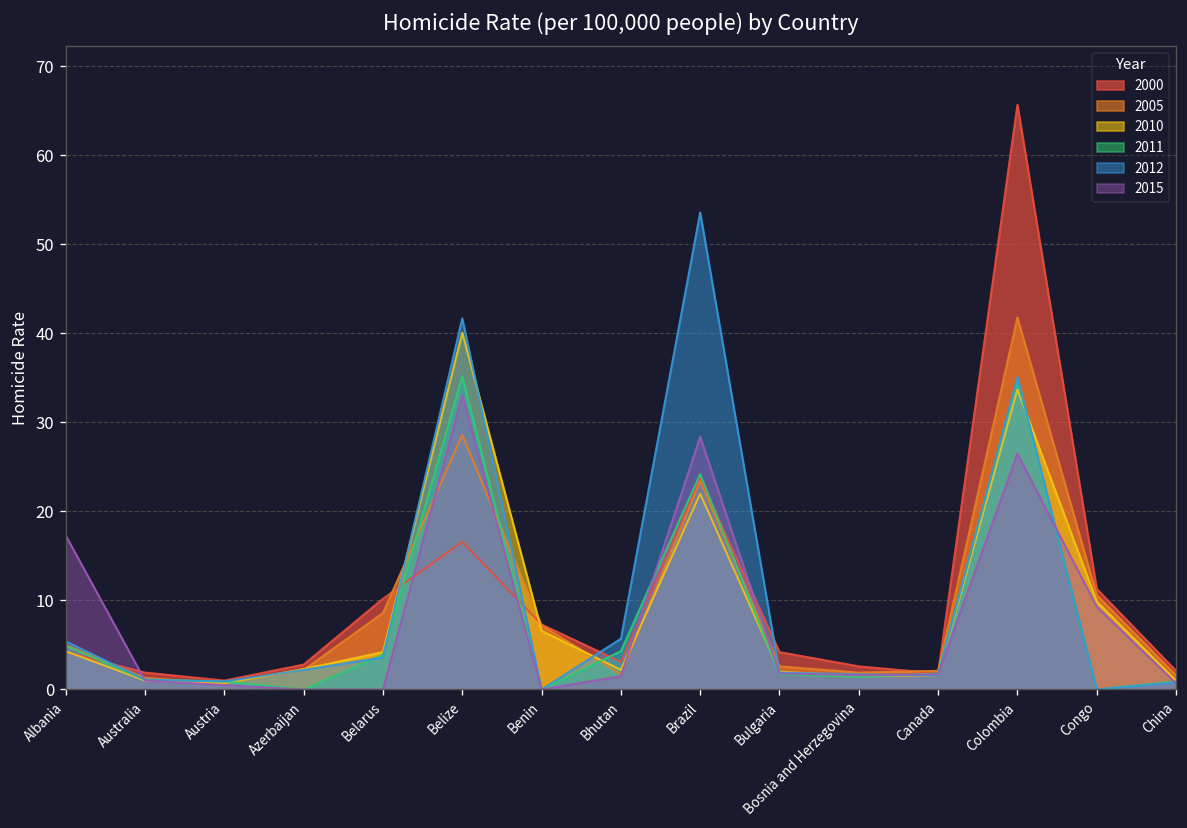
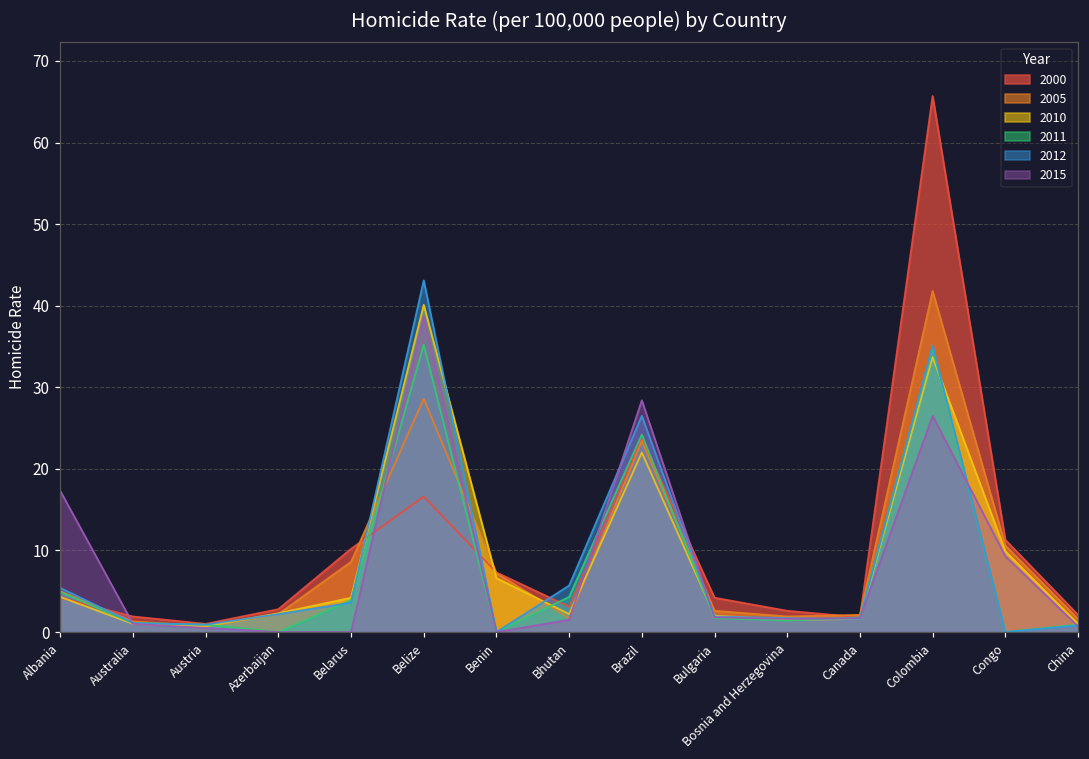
  {
    "2011": {
      "Belize": 35,
      "Bhutan": 4,
      "Brazil": 24
    },
    "2012": {
      "Albania": 5,
-     "Belize": 42,
+     "Belize": 43,
      "Bhutan": 6,
-     "Brazil": 54
+     "Brazil": 27
    },
    "2015": {
      "Albania": 17,
      "Belarus": 0,
-     "Belize": 33,
+     "Belize": 39,
      "Brazil": 28,
      "Colombia": 27,
      "Congo": 9
    }
  }
